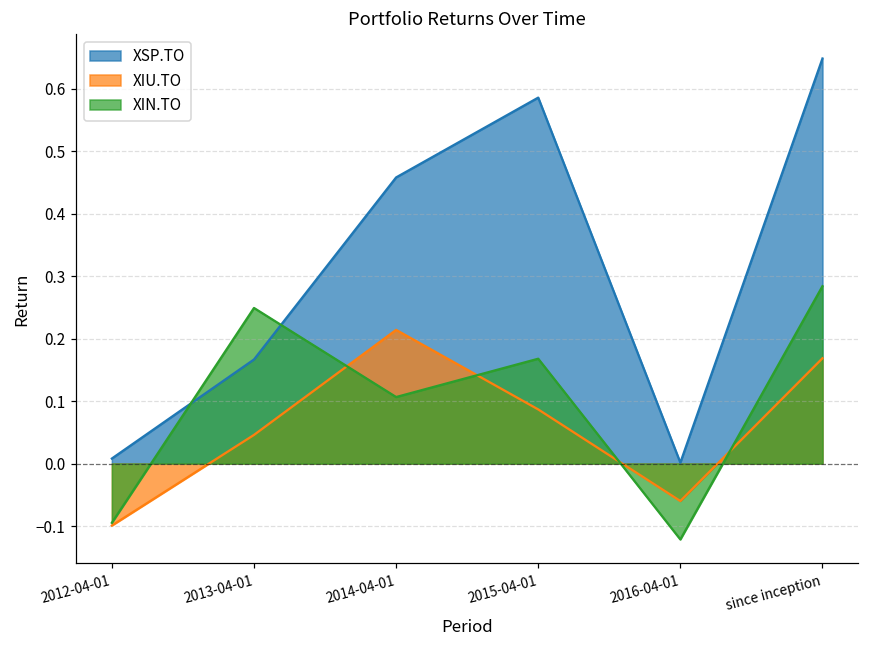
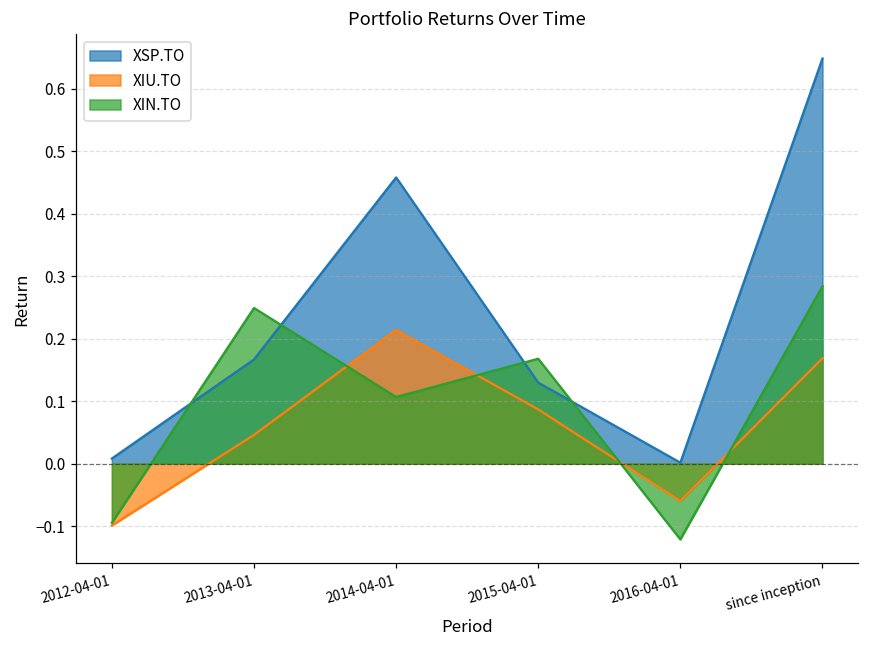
  {
    "XSP.TO": {
      "2012-04-01": 0.01,
      "2013-04-01": 0.17,
      "2014-04-01": 0.46,
-     "2015-04-01": 0.59,
+     "2015-04-01": 0.13,
      "since inception": 0.65
    }
  }
